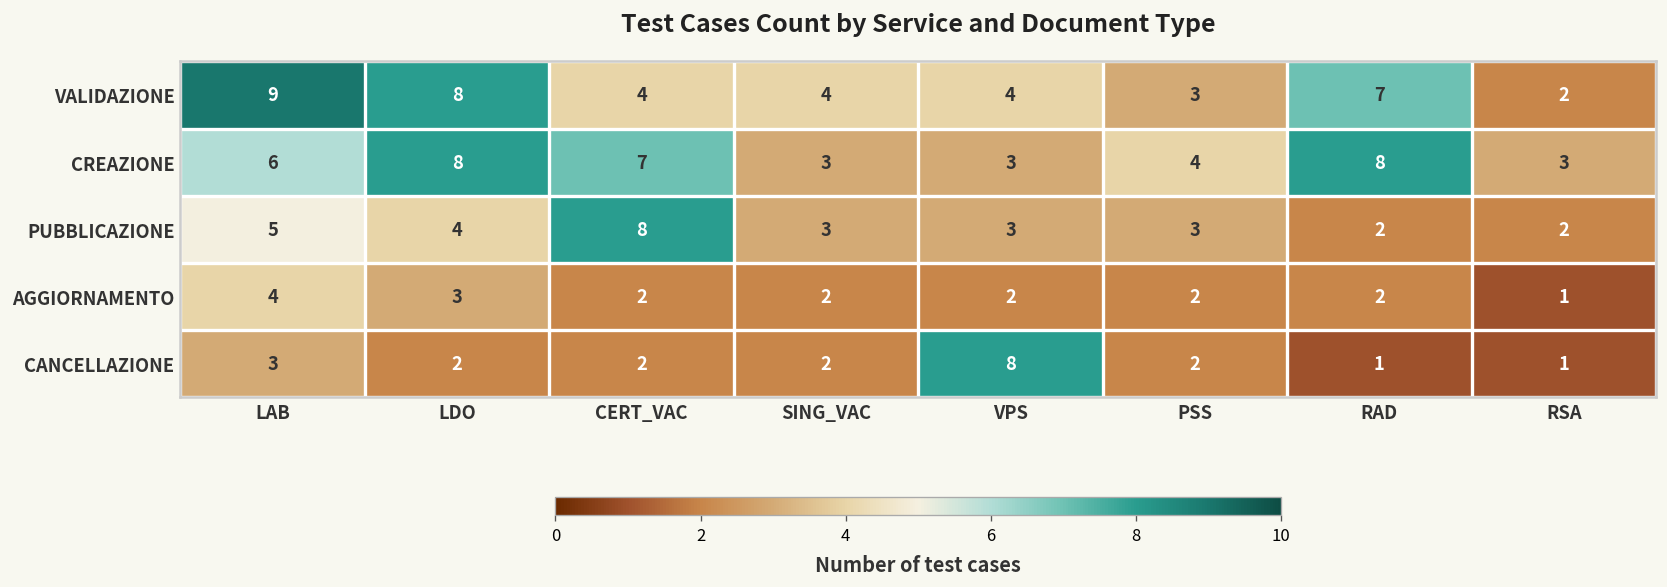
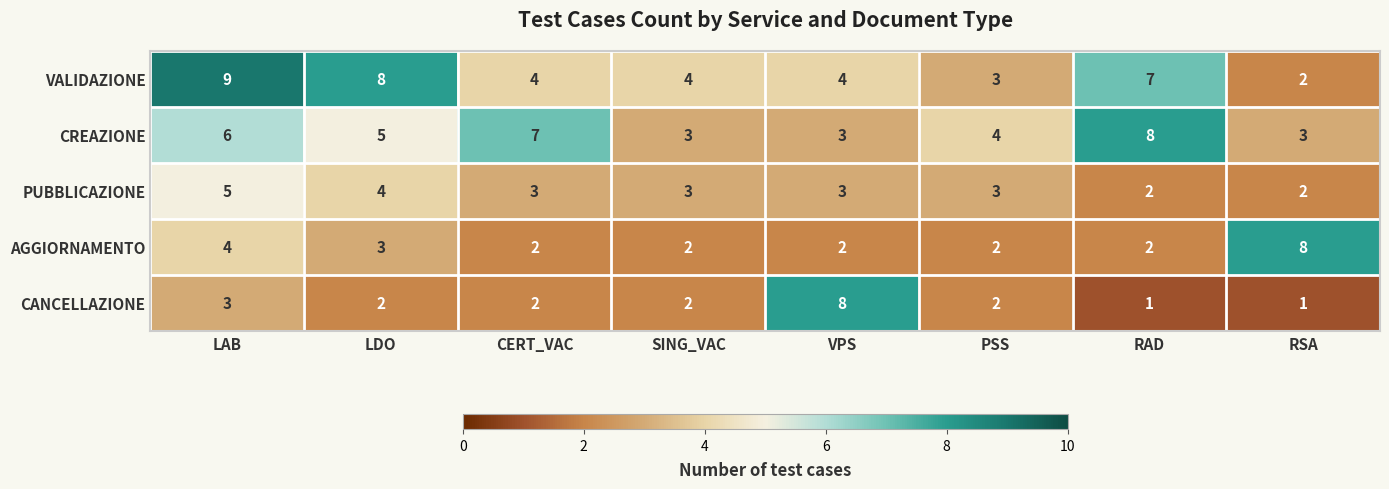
  {
    "VALIDAZIONE": {
      "LAB": 9,
      "LDO": 8,
      "CERT_VAC": 4,
      "SING_VAC": 4,
      "VPS": 4,
      "PSS": 3,
      "RAD": 7,
      "RSA": 2
    },
    "CREAZIONE": {
      "LAB": 6,
-     "LDO": 8,
+     "LDO": 5,
      "CERT_VAC": 7,
      "SING_VAC": 3,
      "VPS": 3,
      "PSS": 4,
      "RAD": 8,
      "RSA": 3
    },
    "PUBBLICAZIONE": {
      "LAB": 5,
      "LDO": 4,
-     "CERT_VAC": 8,
+     "CERT_VAC": 3,
      "SING_VAC": 3,
      "VPS": 3,
      "PSS": 3,
      "RAD": 2,
      "RSA": 2
    },
    "AGGIORNAMENTO": {
      "LAB": 4,
      "LDO": 3,
      "CERT_VAC": 2,
      "SING_VAC": 2,
      "VPS": 2,
      "PSS": 2,
      "RAD": 2,
-     "RSA": 1
+     "RSA": 8
    },
    "CANCELLAZIONE": {
      "LAB": 3,
      "LDO": 2,
      "CERT_VAC": 2,
      "SING_VAC": 2,
      "VPS": 8,
      "PSS": 2,
      "RAD": 1,
      "RSA": 1
    }
  }
